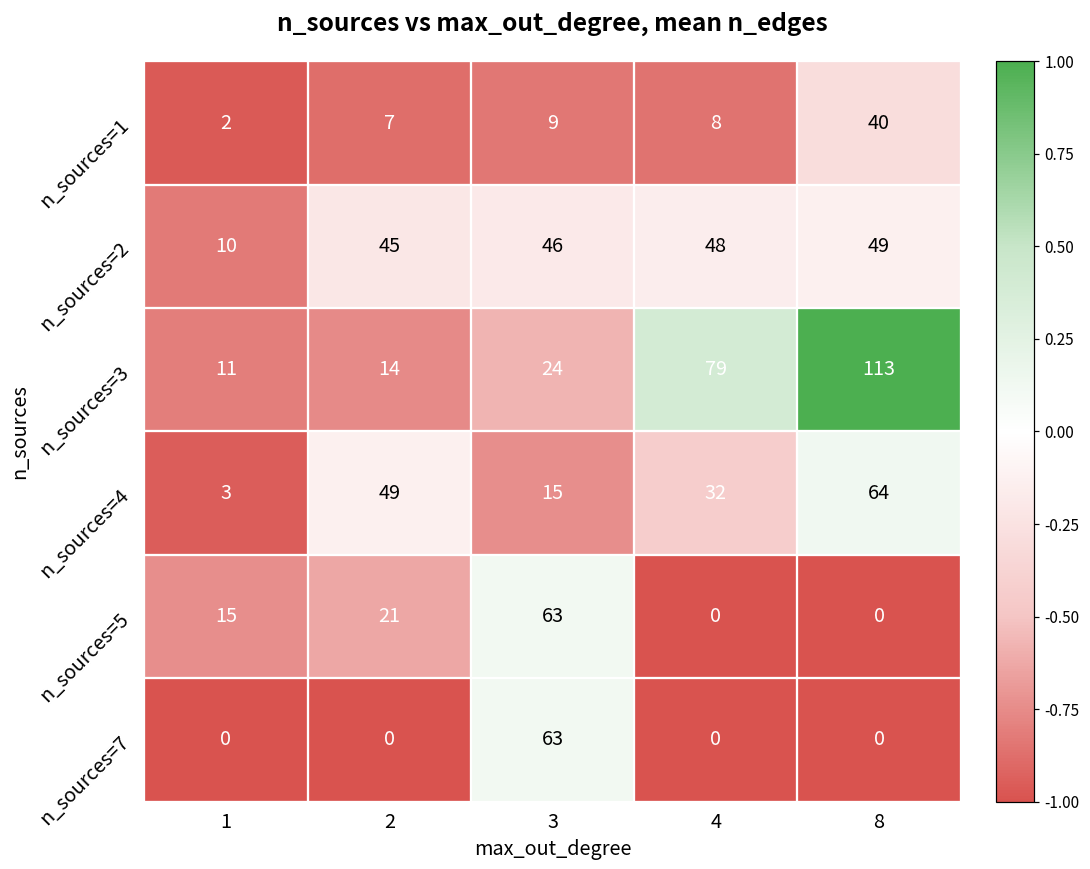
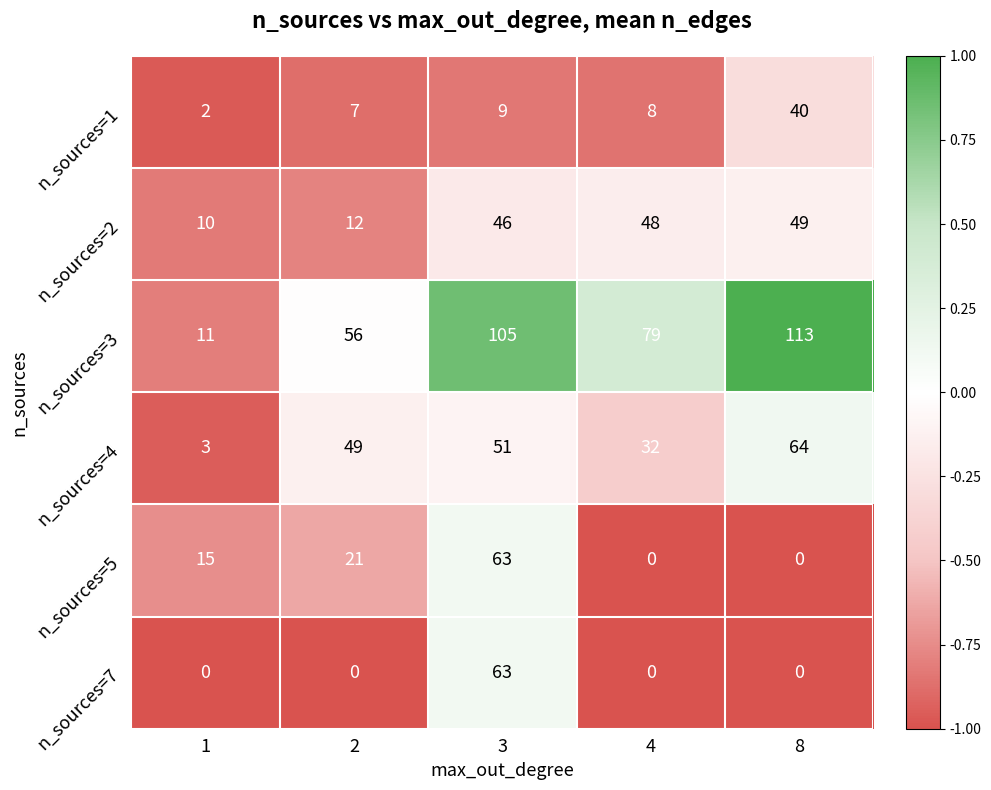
  {
    "n_sources=1": {
      "1": 2,
      "2": 7,
      "3": 9,
      "4": 8,
      "8": 40
    },
    "n_sources=2": {
      "1": 10,
-     "2": 45,
+     "2": 12,
      "3": 46,
      "4": 48,
      "8": 49
    },
    "n_sources=3": {
      "1": 11,
-     "2": 14,
-     "3": 24,
+     "2": 56,
+     "3": 105,
      "8": 113
    },
    "n_sources=4": {
      "1": 3,
      "2": 49,
-     "3": 15,
+     "3": 51,
      "4": 32,
      "8": 64
    },
    "n_sources=5": {
      "1": 15,
      "2": 21,
      "3": 63,
      "4": 0,
      "8": 0
    },
    "n_sources=7": {
      "1": 0,
      "2": 0,
      "3": 63,
      "4": 0,
      "8": 0
    }
  }
